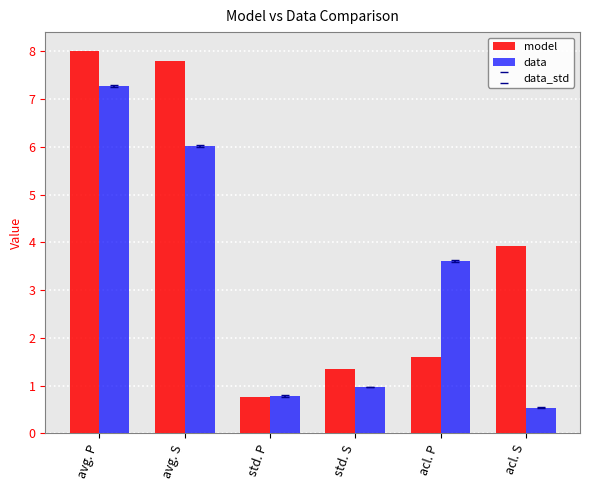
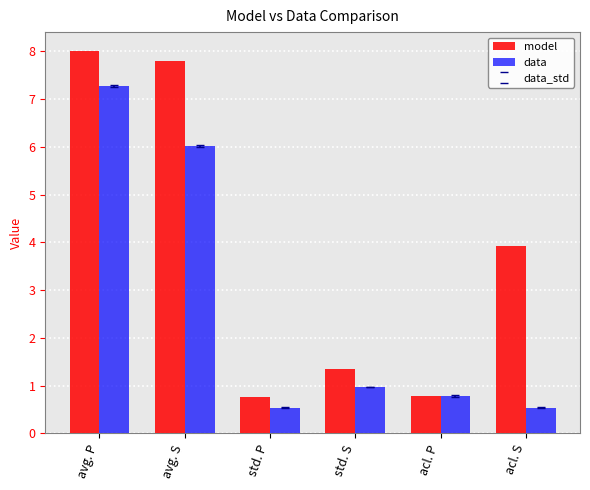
  {
    "model": {
      "avg. P": 8.0,
      "avg. S": 7.8,
      "std. P": 0.8,
      "std. S": 1.3,
-     "acl. P": 1.6,
+     "acl. P": 0.8,
      "acl. S": 3.9
    },
    "data": {
      "avg. P": 7.3,
      "avg. S": 6.0,
-     "std. P": 0.8,
+     "std. P": 0.5,
      "std. S": 1.0,
-     "acl. P": 3.6,
+     "acl. P": 0.8,
      "acl. S": 0.5
    }
  }
